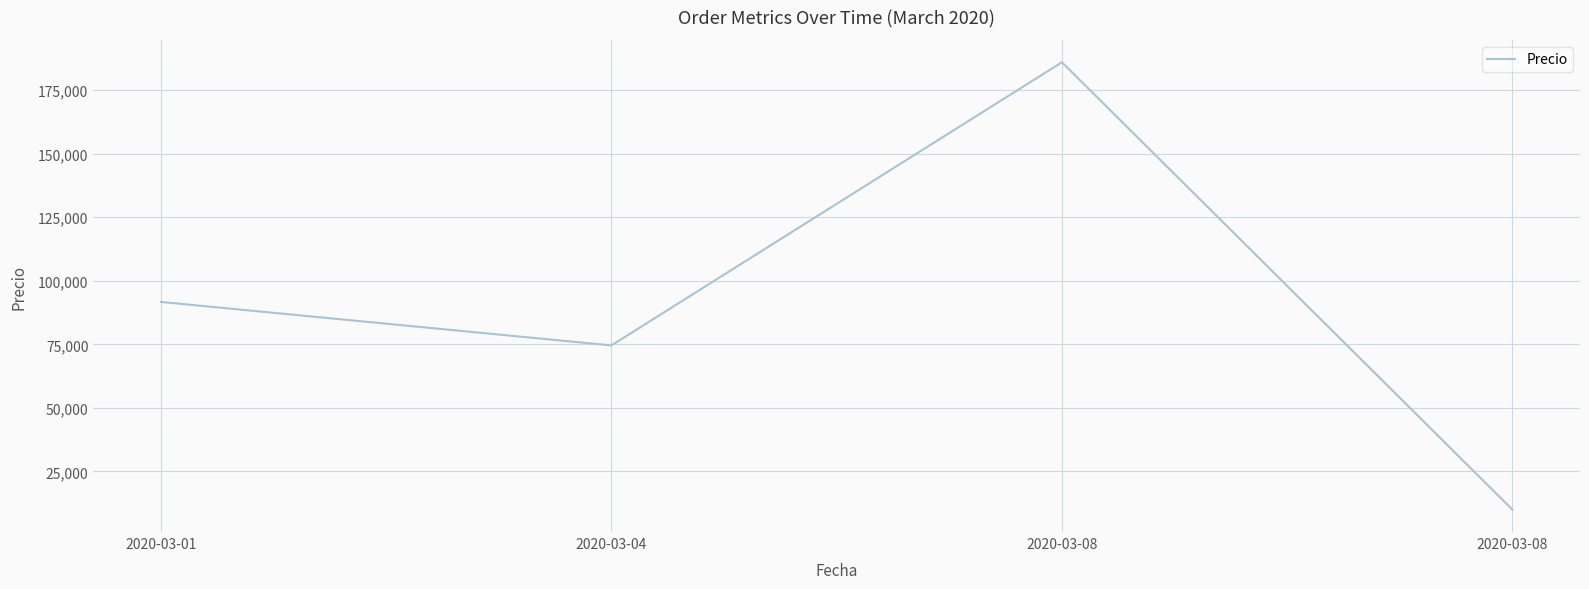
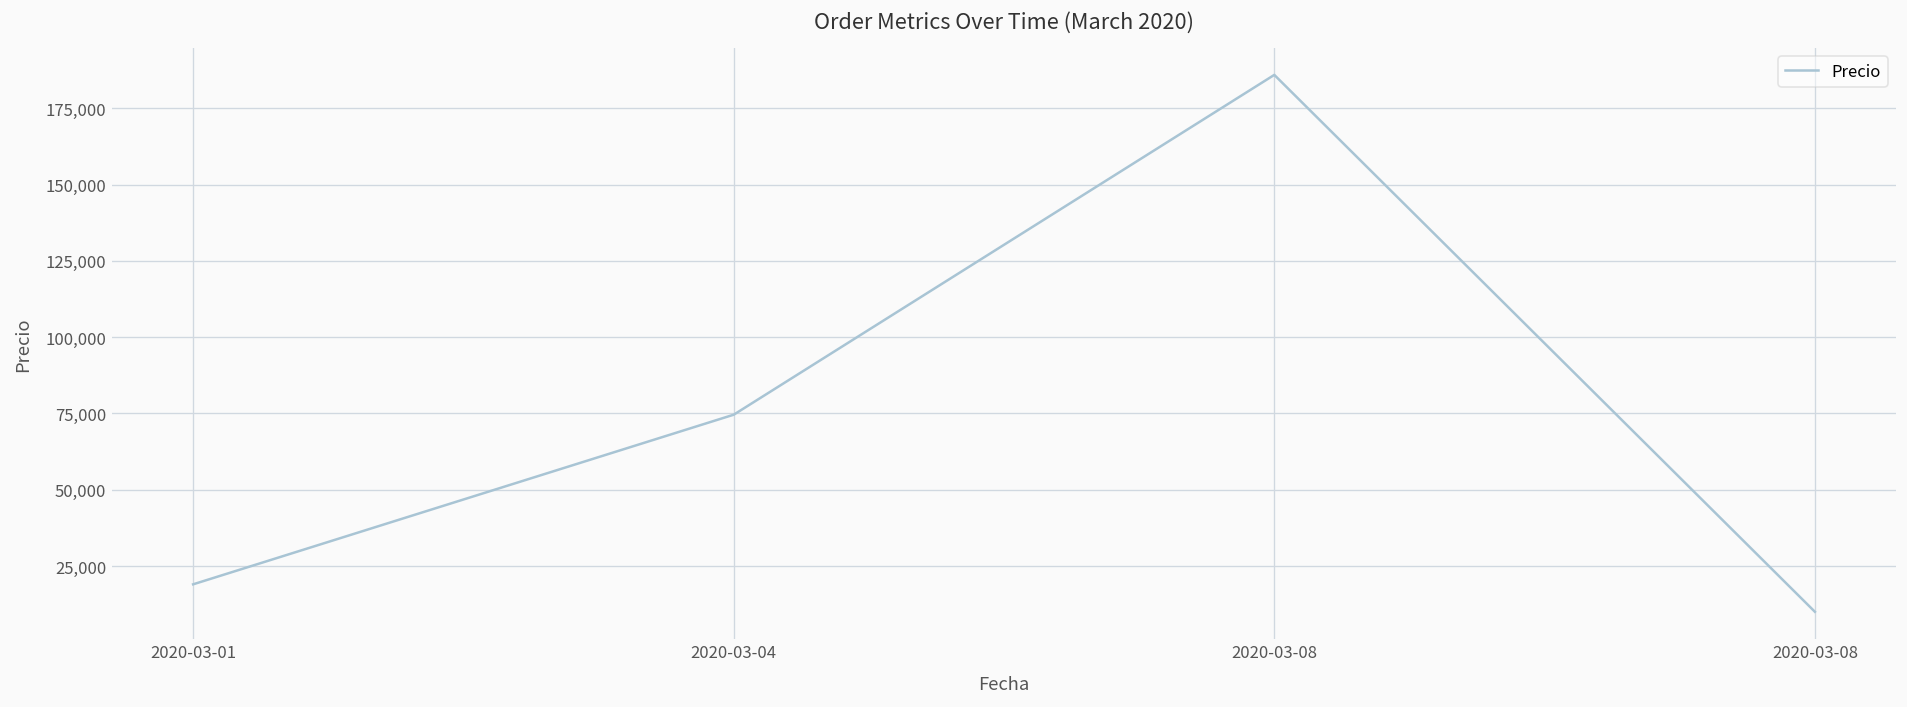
  {
-   "2020-03-01": "92,000",
+   "2020-03-01": "19,000",
    "2020-03-04": "75,000"
  }
